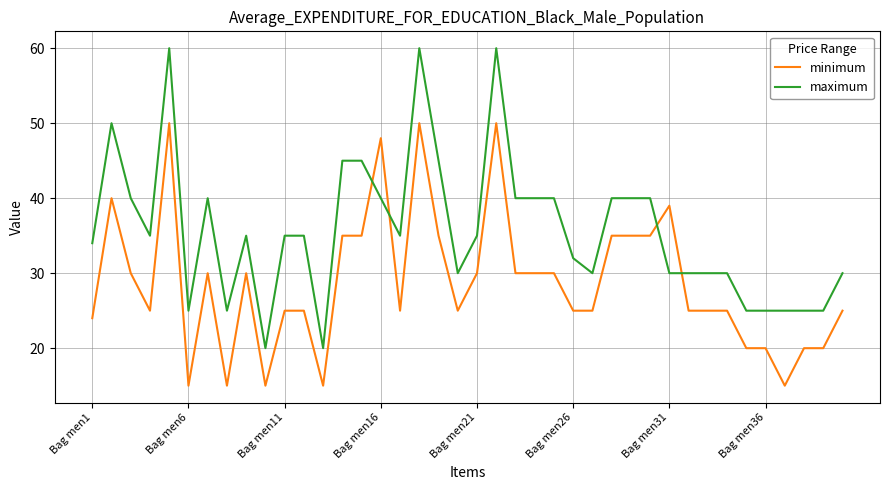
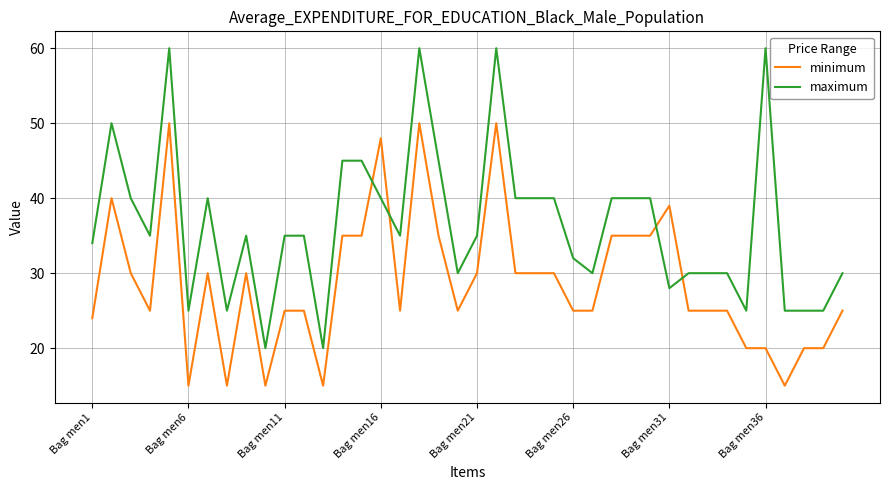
  {
    "minimum": {
      "Bag men1": 24,
      "Bag men6": 15,
      "Bag men11": 25,
      "Bag men16": 48,
      "Bag men21": 30,
      "Bag men26": 25,
      "Bag men31": 39,
      "Bag men36": 20
    },
    "maximum": {
      "Bag men1": 34,
      "Bag men6": 25,
      "Bag men11": 35,
      "Bag men16": 40,
      "Bag men21": 35,
      "Bag men26": 32,
-     "Bag men31": 30,
-     "Bag men36": 25
+     "Bag men31": 28,
+     "Bag men36": 60
    }
  }
